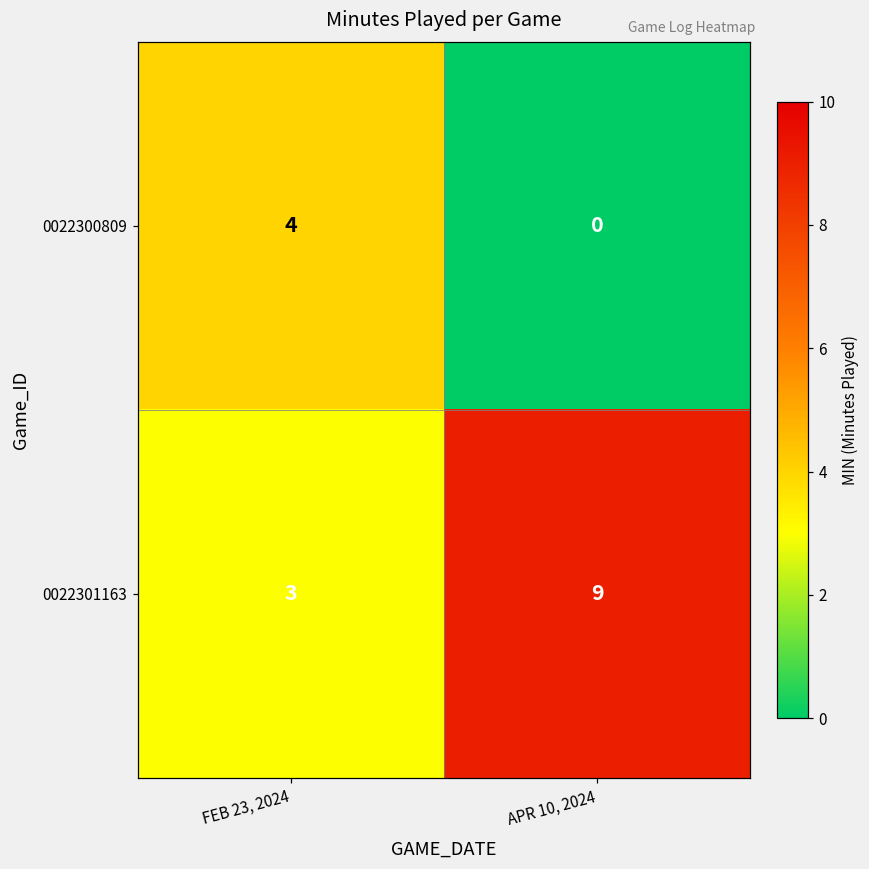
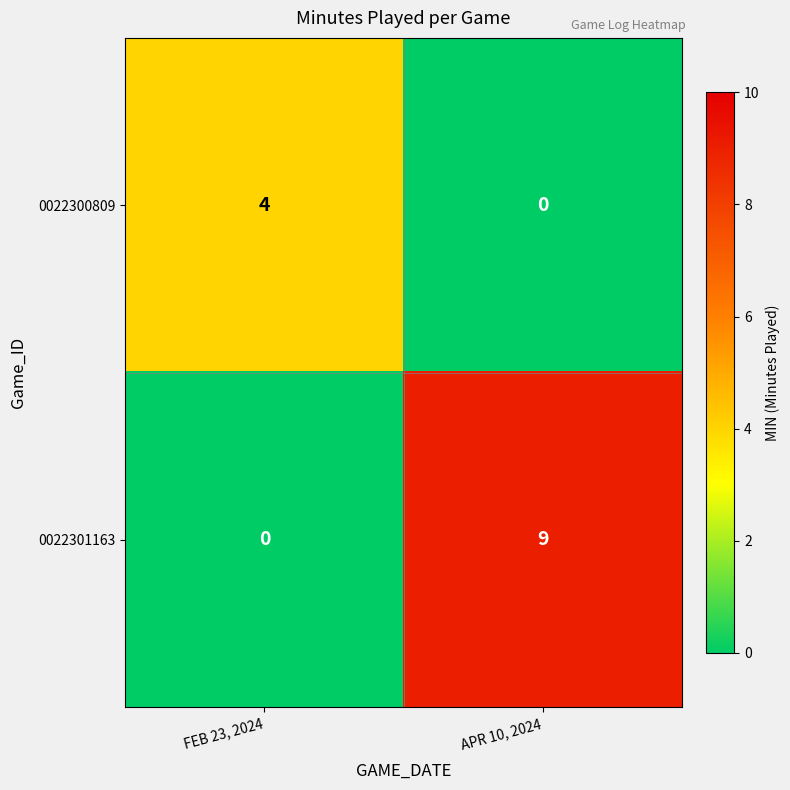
  {
    "0022300809": {
      "FEB 23, 2024": 4,
      "APR 10, 2024": 0
    },
    "0022301163": {
-     "FEB 23, 2024": 3,
+     "FEB 23, 2024": 0,
      "APR 10, 2024": 9
    }
  }
